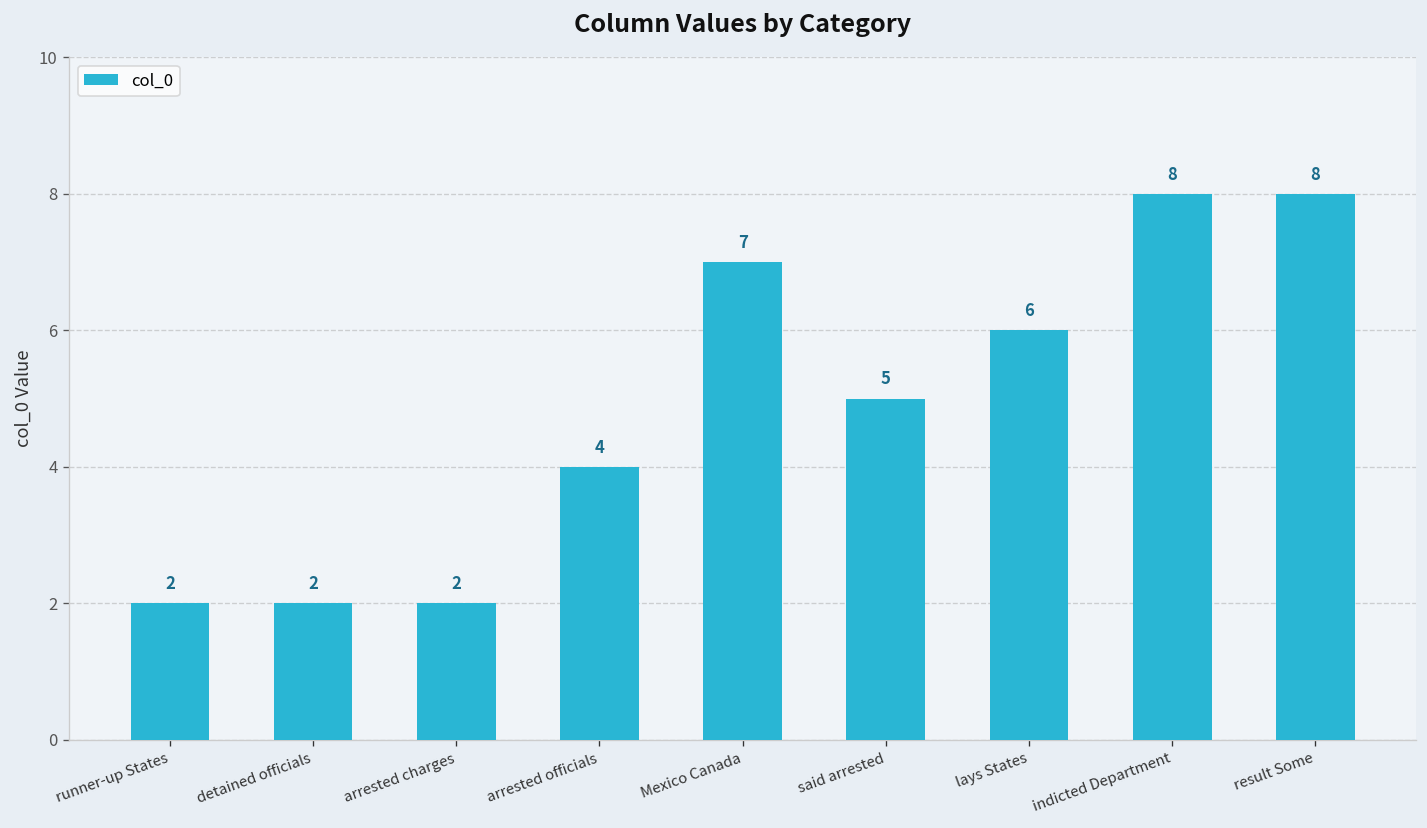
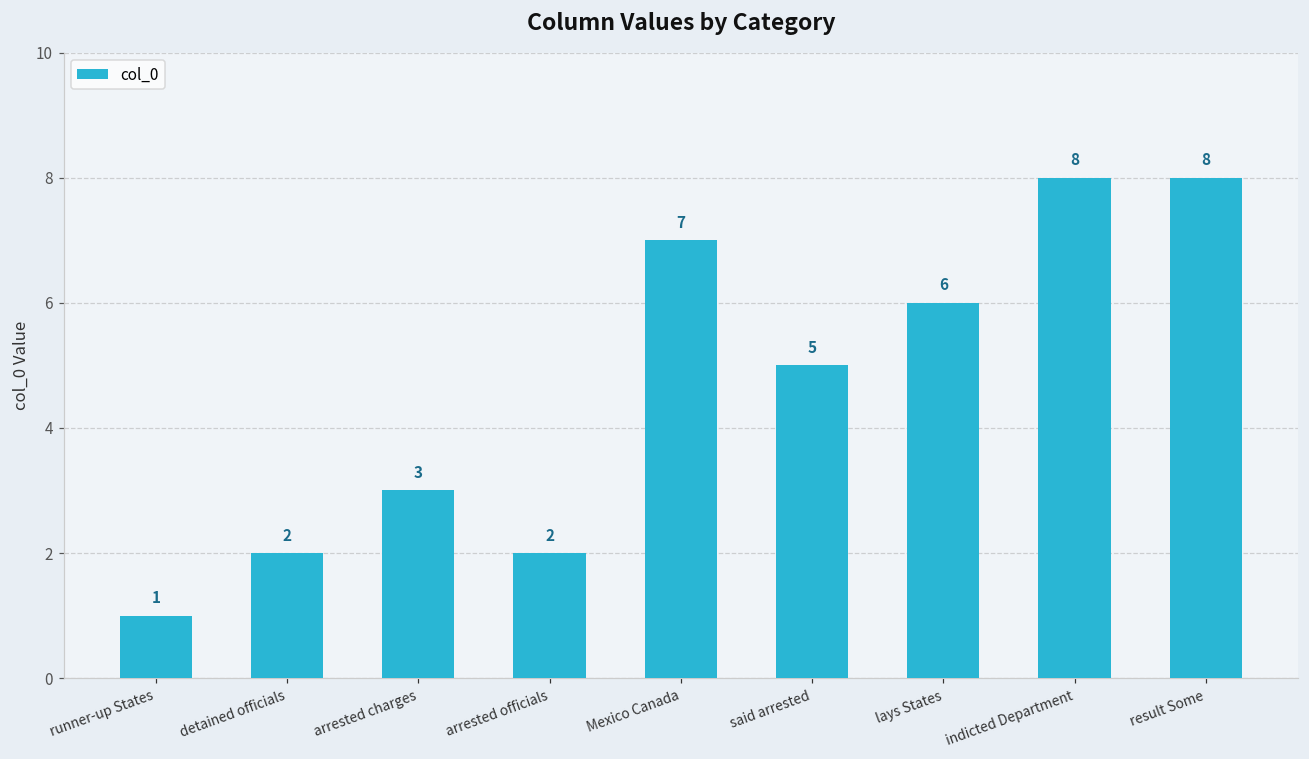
  {
-   "runner-up States": 2,
+   "runner-up States": 1,
    "detained officials": 2,
-   "arrested charges": 2,
-   "arrested officials": 4,
+   "arrested charges": 3,
+   "arrested officials": 2,
    "Mexico Canada": 7,
    "said arrested": 5,
    "lays States": 6,
    "indicted Department": 8,
    "result Some": 8
  }
